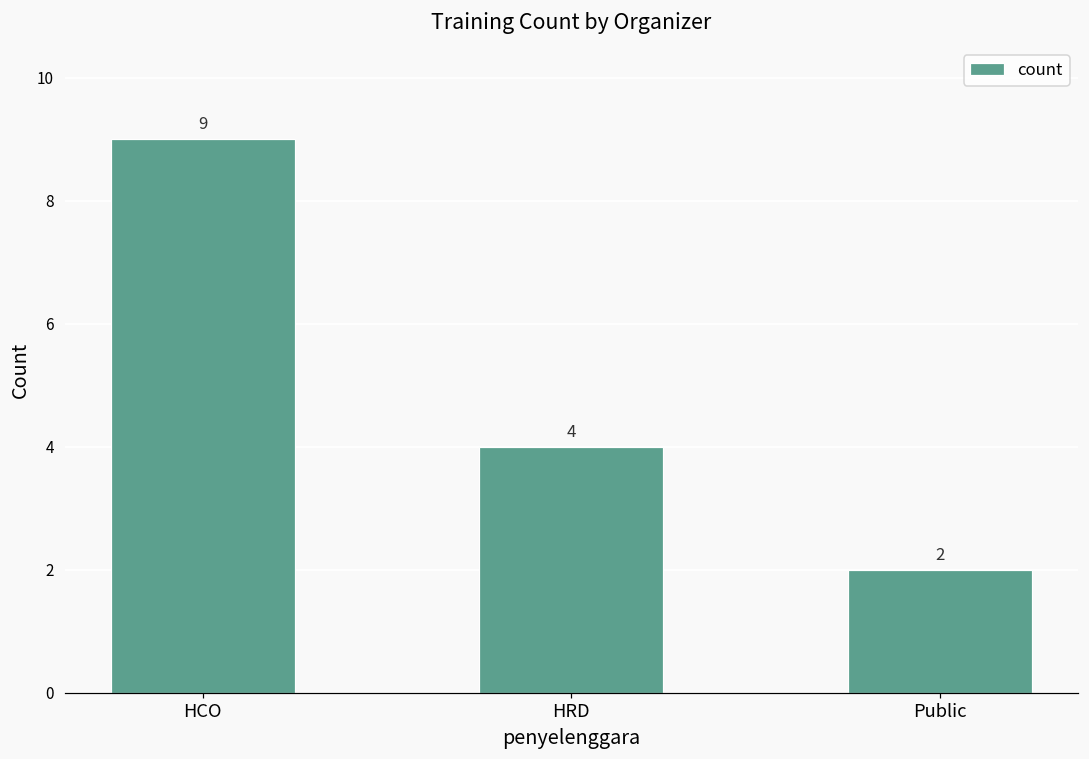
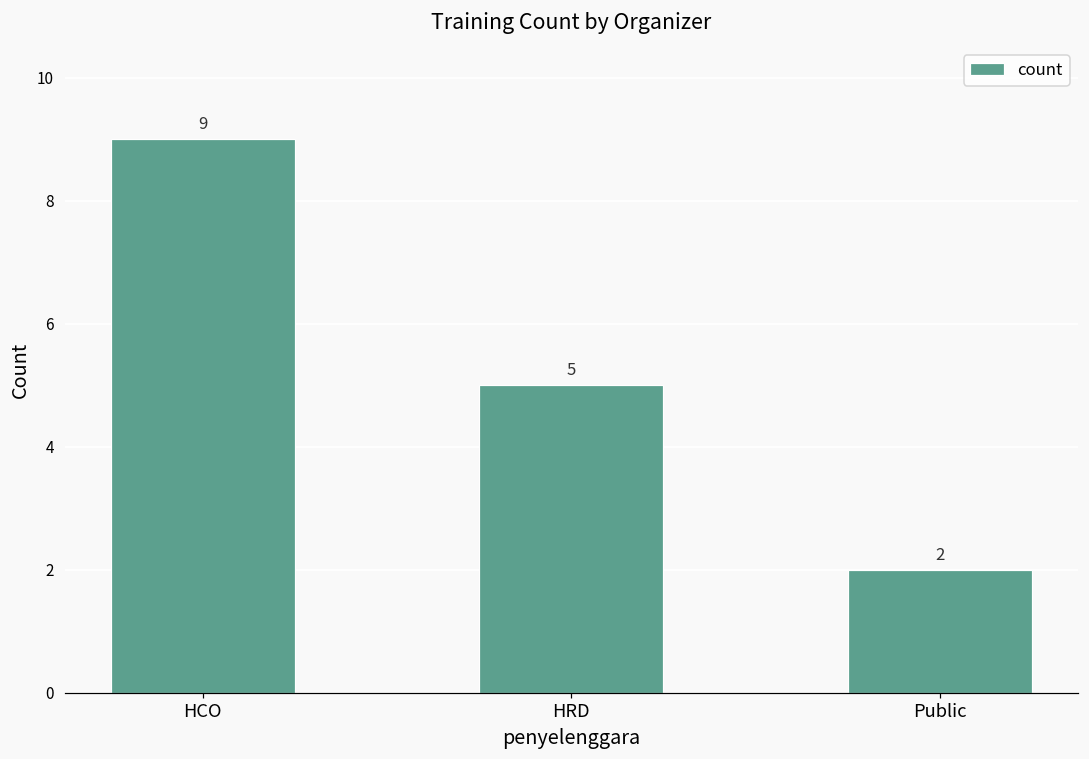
  {
    "HCO": 9,
-   "HRD": 4,
+   "HRD": 5,
    "Public": 2
  }
